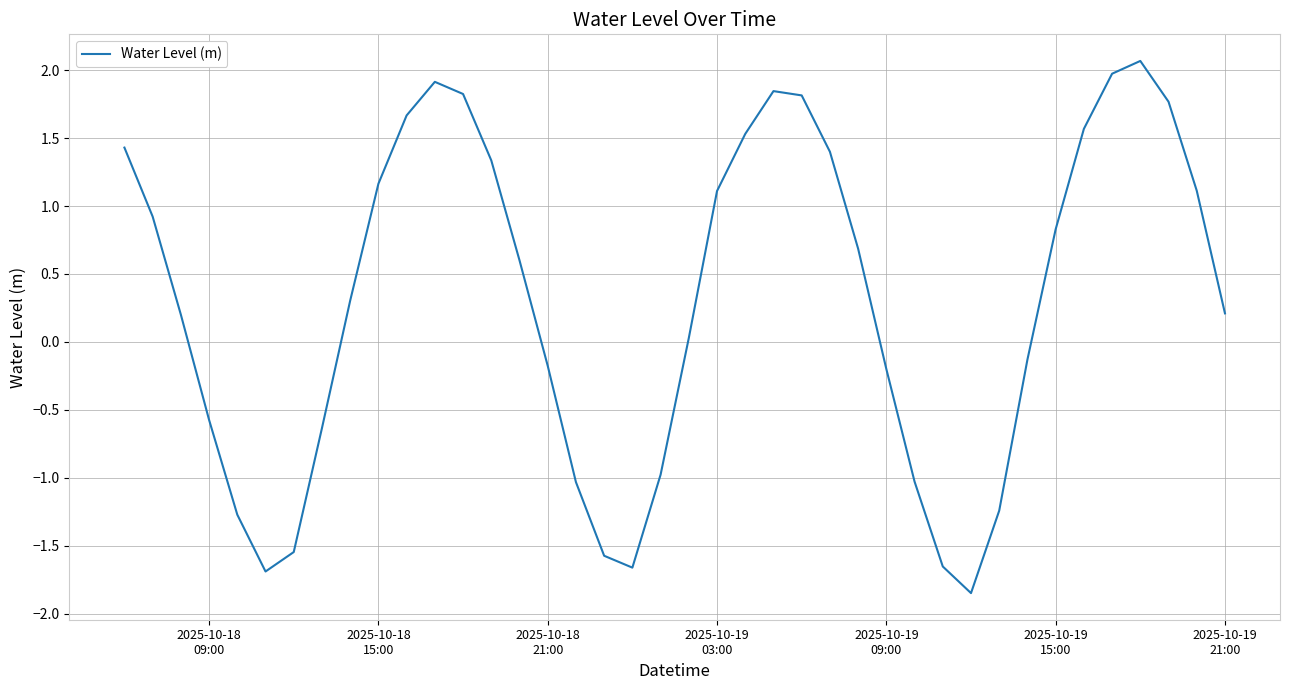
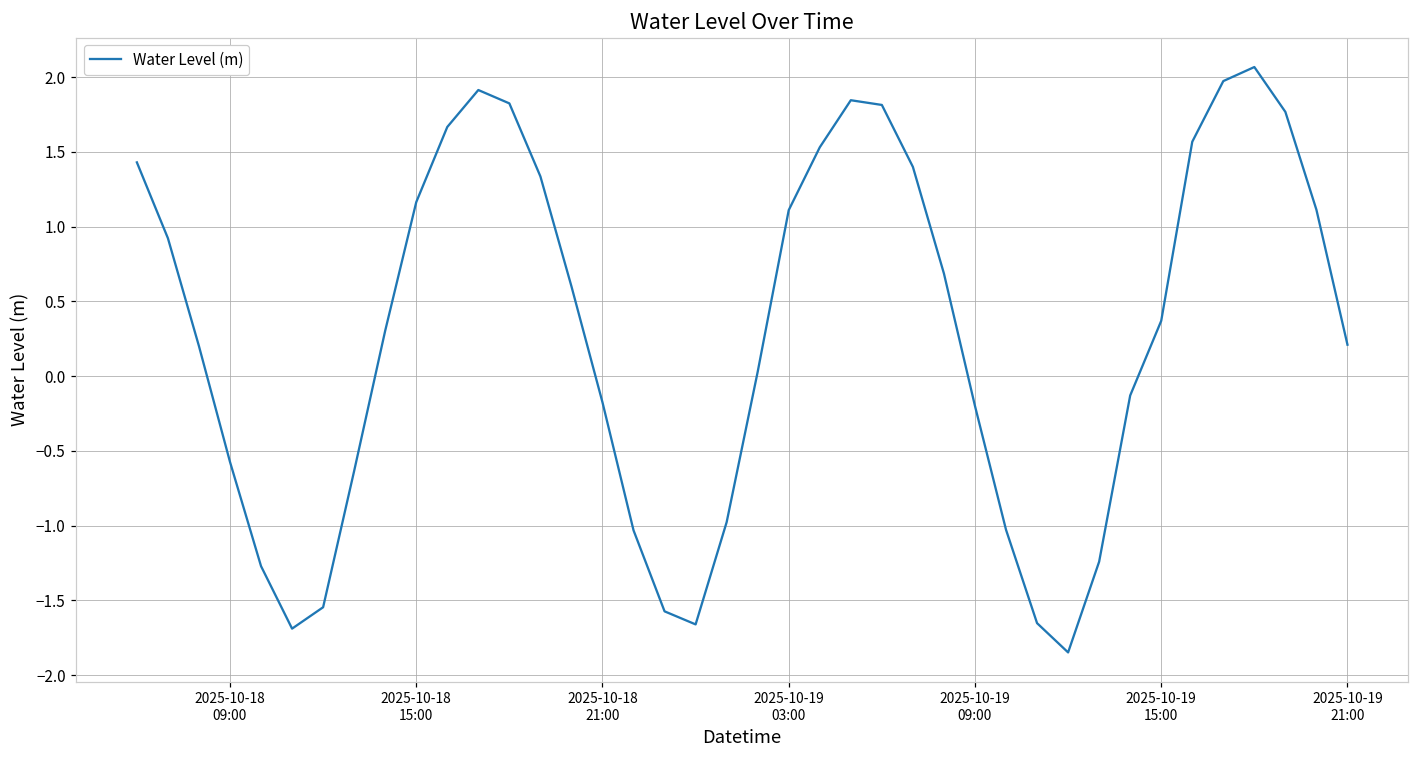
  {
    "2025-10-18 09:00": -0.57,
    "2025-10-18 15:00": 1.16,
    "2025-10-18 21:00": -0.18,
    "2025-10-19 03:00": 1.11,
    "2025-10-19 09:00": -0.20,
-   "2025-10-19 15:00": 0.83,
+   "2025-10-19 15:00": 0.37,
    "2025-10-19 21:00": 0.21
  }
